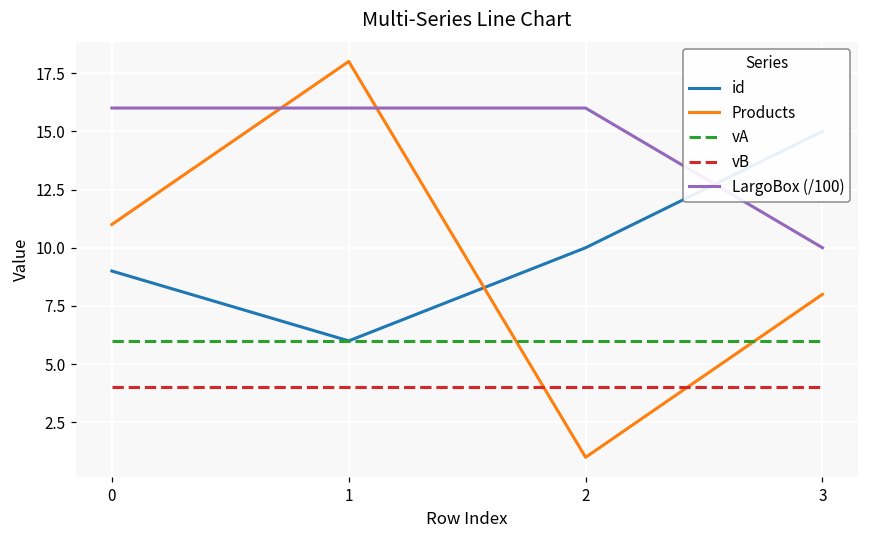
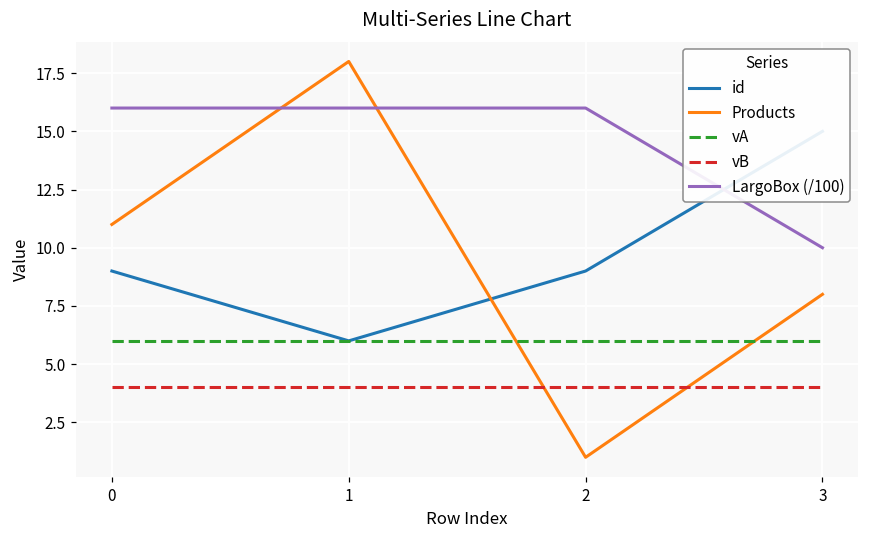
  {
    "id": {
      "0": 9,
-     "2": 10
+     "2": 9
    },
    "Products": {
      "0": 11,
      "1": 18,
      "2": 1,
      "3": 8
    },
    "vA": {
      "0": 6,
      "2": 6,
      "3": 6
    },
    "vB": {
      "0": 4,
      "1": 4,
      "2": 4,
      "3": 4
    },
    "LargoBox (/100)": {
      "0": 16,
      "1": 16,
      "2": 16,
      "3": 10
    }
  }
